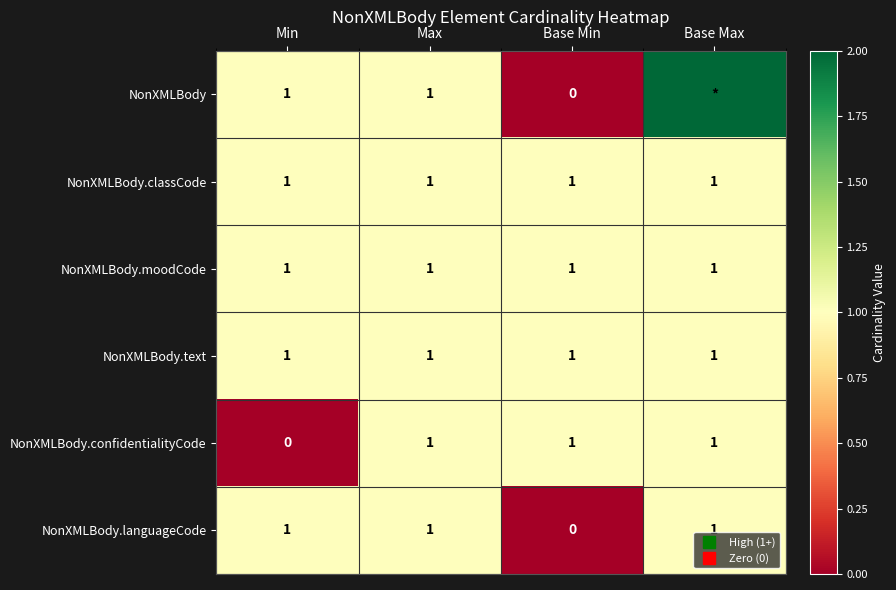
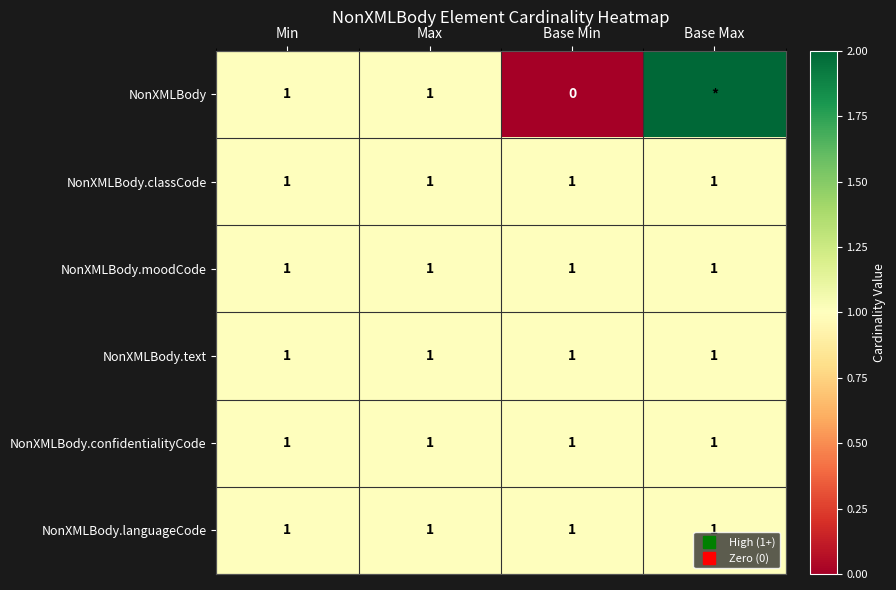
  {
    "NonXMLBody": {
      "Min": 1,
      "Max": 1,
      "Base Min": 0
    },
    "NonXMLBody.classCode": {
      "Min": 1,
      "Max": 1,
      "Base Min": 1,
      "Base Max": 1
    },
    "NonXMLBody.moodCode": {
      "Min": 1,
      "Max": 1,
      "Base Min": 1,
      "Base Max": 1
    },
    "NonXMLBody.text": {
      "Min": 1,
      "Max": 1,
      "Base Min": 1,
      "Base Max": 1
    },
    "NonXMLBody.confidentialityCode": {
-     "Min": 0,
+     "Min": 1,
      "Max": 1,
      "Base Min": 1,
      "Base Max": 1
    },
    "NonXMLBody.languageCode": {
      "Min": 1,
      "Max": 1,
-     "Base Min": 0
+     "Base Min": 1
    }
  }
